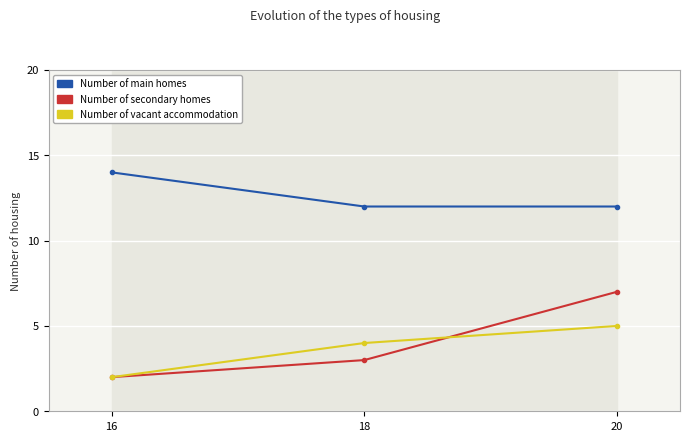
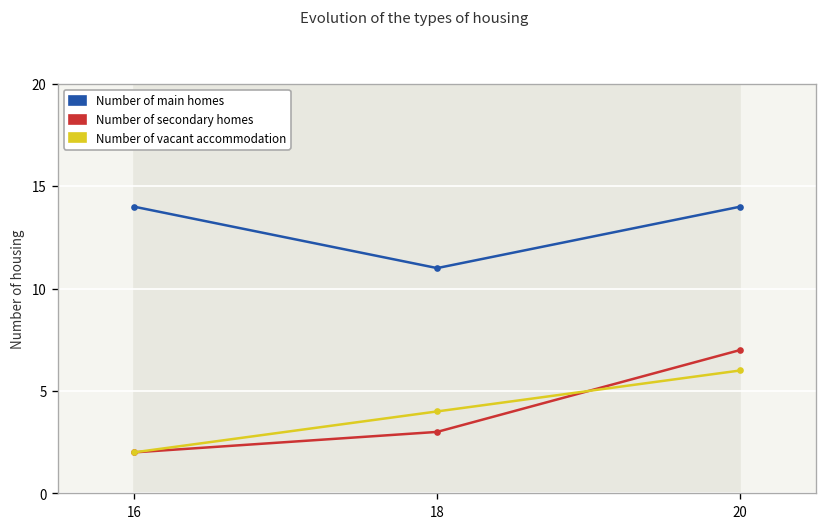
  {
    "Number of main homes": {
      "16": 14,
-     "18": 12,
-     "20": 12
+     "18": 11,
+     "20": 14
    },
    "Number of secondary homes": {
      "18": 3,
      "20": 7
    },
    "Number of vacant accommodation": {
      "18": 4,
-     "20": 5
+     "20": 6
    }
  }
